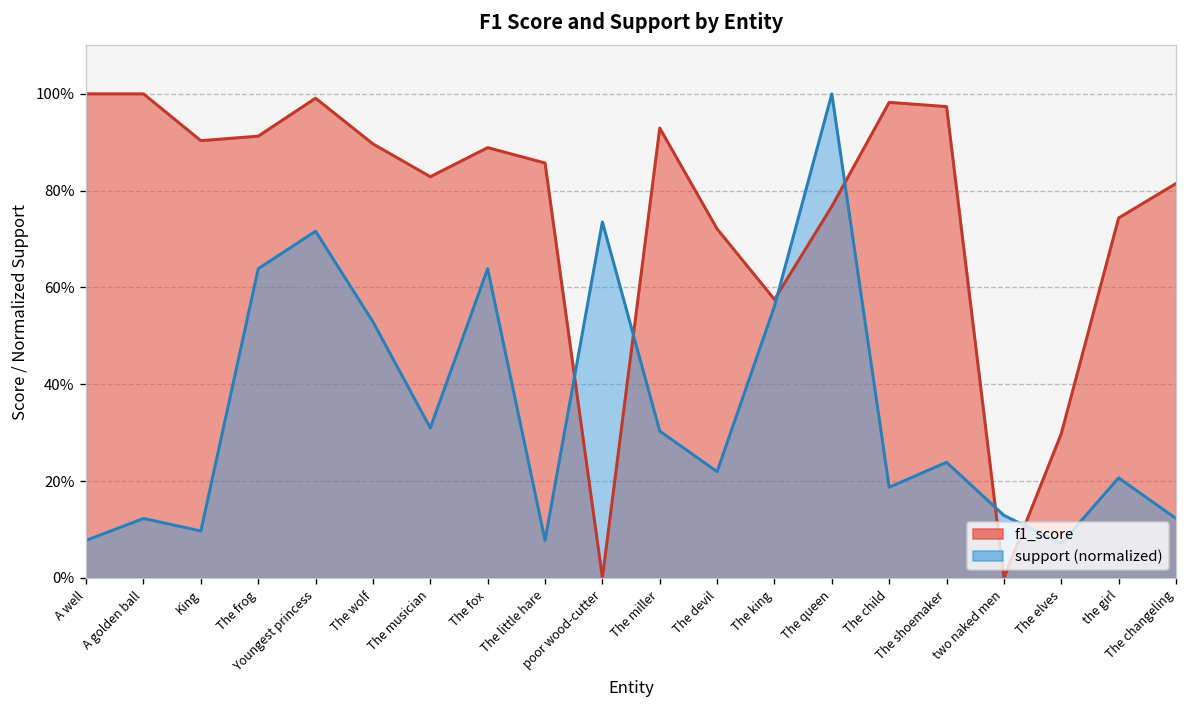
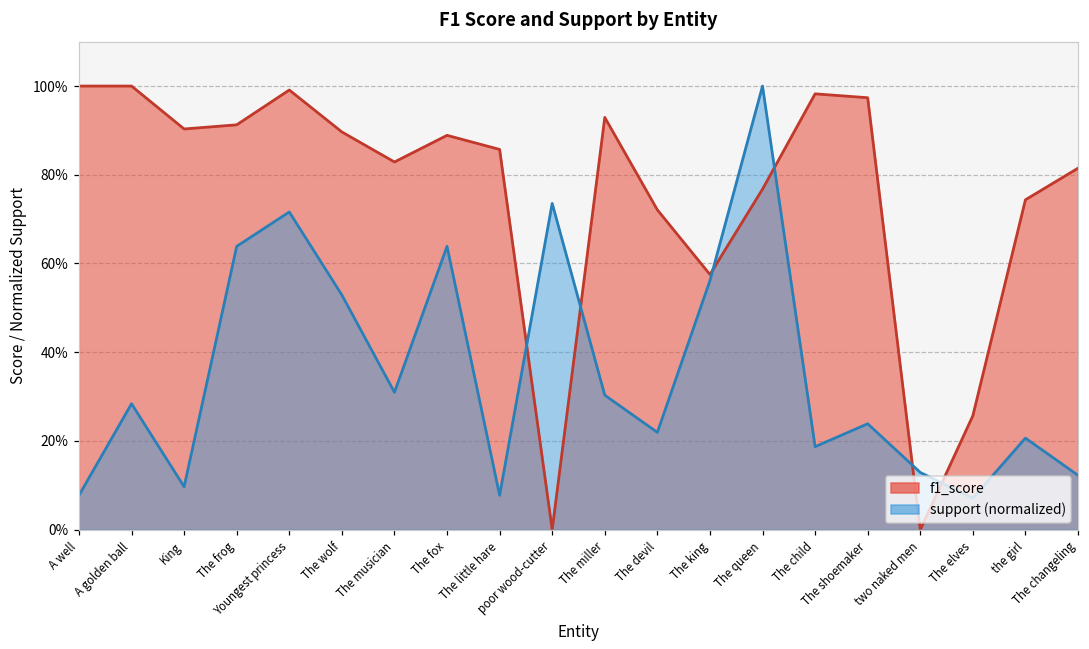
  {
    "f1_score": {
      "A well": "100%",
      "A golden ball": "100%",
      "King": "90%",
      "The frog": "91%",
      "Youngest princess": "99%",
      "The wolf": "90%",
      "The musician": "83%",
      "The fox": "89%",
      "The little hare": "86%",
      "poor wood-cutter": "0%",
      "The miller": "93%",
      "The devil": "72%",
      "The king": "58%",
      "The queen": "77%",
      "The child": "98%",
      "The shoemaker": "97%",
      "two naked men": "0%",
-     "The elves": "30%",
+     "The elves": "26%",
      "the girl": "74%",
      "The changeling": "81%"
    },
    "support (normalized)": {
      "A well": "8%",
-     "A golden ball": "12%",
+     "A golden ball": "28%",
      "King": "10%",
      "The frog": "64%",
      "Youngest princess": "72%",
      "The wolf": "53%",
      "The musician": "31%",
      "The fox": "64%",
      "The little hare": "8%",
      "poor wood-cutter": "74%",
      "The miller": "30%",
      "The devil": "22%",
      "The king": "56%",
      "The queen": "100%",
      "The child": "19%",
      "The shoemaker": "24%",
      "two naked men": "13%",
      "the girl": "21%",
      "The changeling": "12%"
    }
  }
